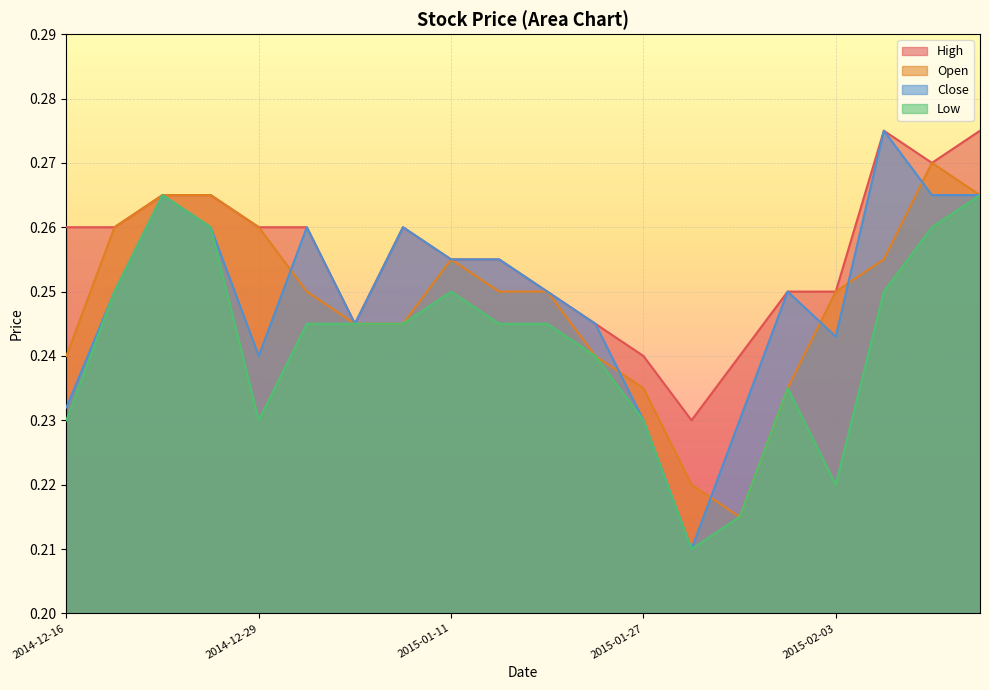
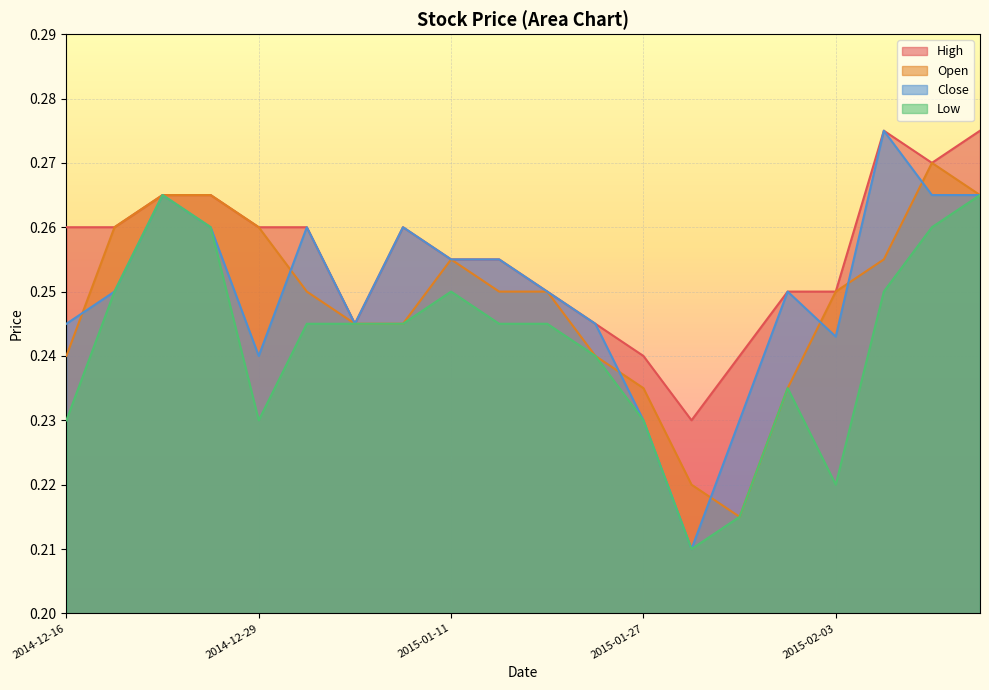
  {
    "Close": {
-     "2014-12-16": 0.232,
+     "2014-12-16": 0.245,
      "2014-12-29": 0.240,
      "2015-02-03": 0.243
    },
    "Low": {
      "2014-12-16": 0.230,
      "2014-12-29": 0.230,
      "2015-01-11": 0.250,
      "2015-02-03": 0.220
    }
  }
